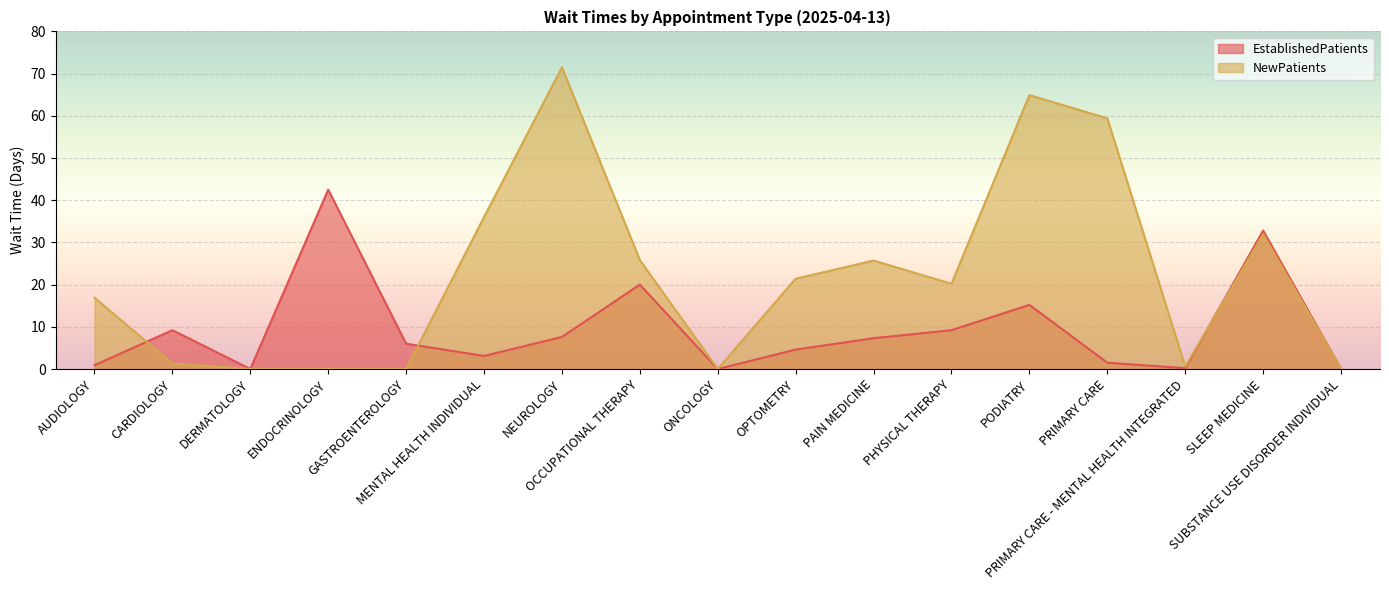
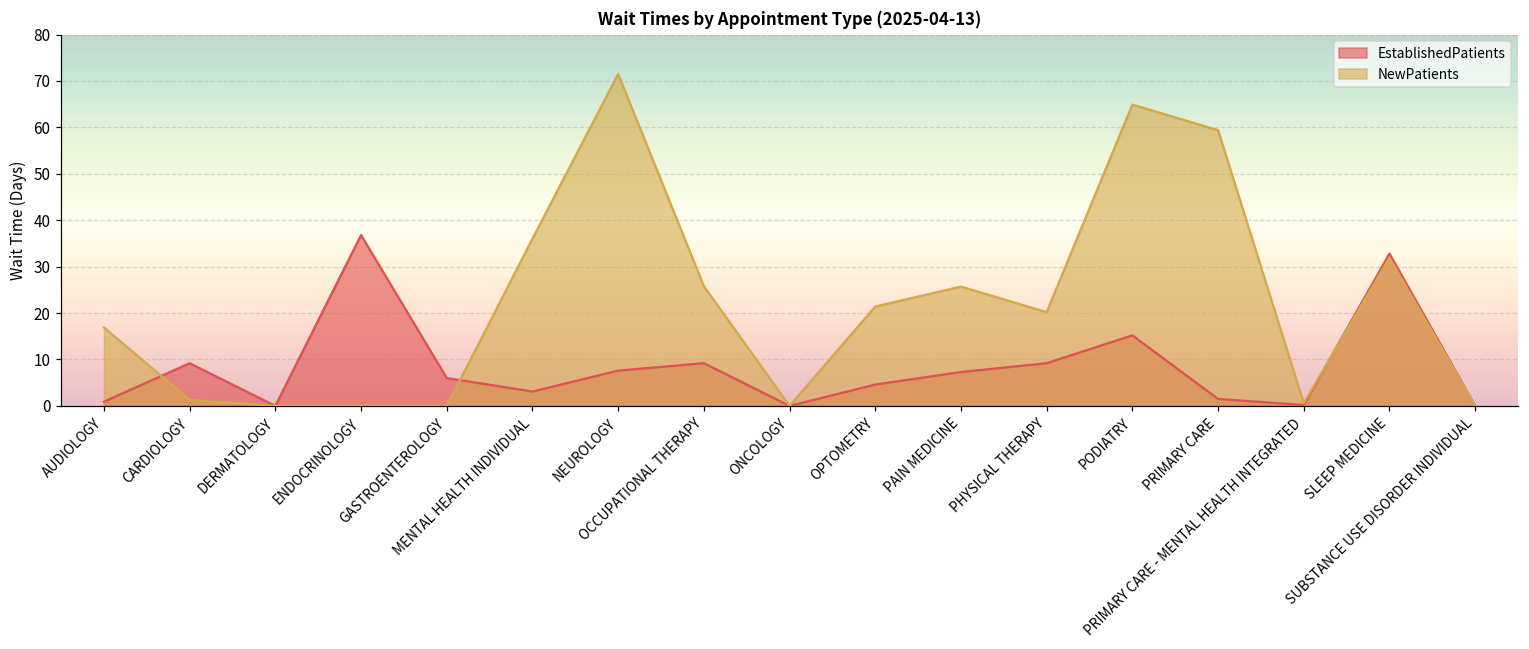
  {
    "EstablishedPatients": {
      "AUDIOLOGY": 1,
      "CARDIOLOGY": 9,
-     "ENDOCRINOLOGY": 43,
+     "ENDOCRINOLOGY": 37,
      "GASTROENTEROLOGY": 6,
      "MENTAL HEALTH INDIVIDUAL": 3,
      "NEUROLOGY": 8,
-     "OCCUPATIONAL THERAPY": 20,
+     "OCCUPATIONAL THERAPY": 9,
      "OPTOMETRY": 5,
      "PAIN MEDICINE": 7,
      "PHYSICAL THERAPY": 9,
      "PODIATRY": 15,
      "PRIMARY CARE": 2,
      "SLEEP MEDICINE": 33
    },
    "NewPatients": {
      "AUDIOLOGY": 17,
      "CARDIOLOGY": 1,
      "ENDOCRINOLOGY": 0,
      "GASTROENTEROLOGY": 0,
      "MENTAL HEALTH INDIVIDUAL": 36,
      "NEUROLOGY": 72,
      "OCCUPATIONAL THERAPY": 26,
      "OPTOMETRY": 21,
      "PAIN MEDICINE": 26,
      "PHYSICAL THERAPY": 20,
      "PODIATRY": 65,
      "PRIMARY CARE": 59,
      "SLEEP MEDICINE": 32
    }
  }
